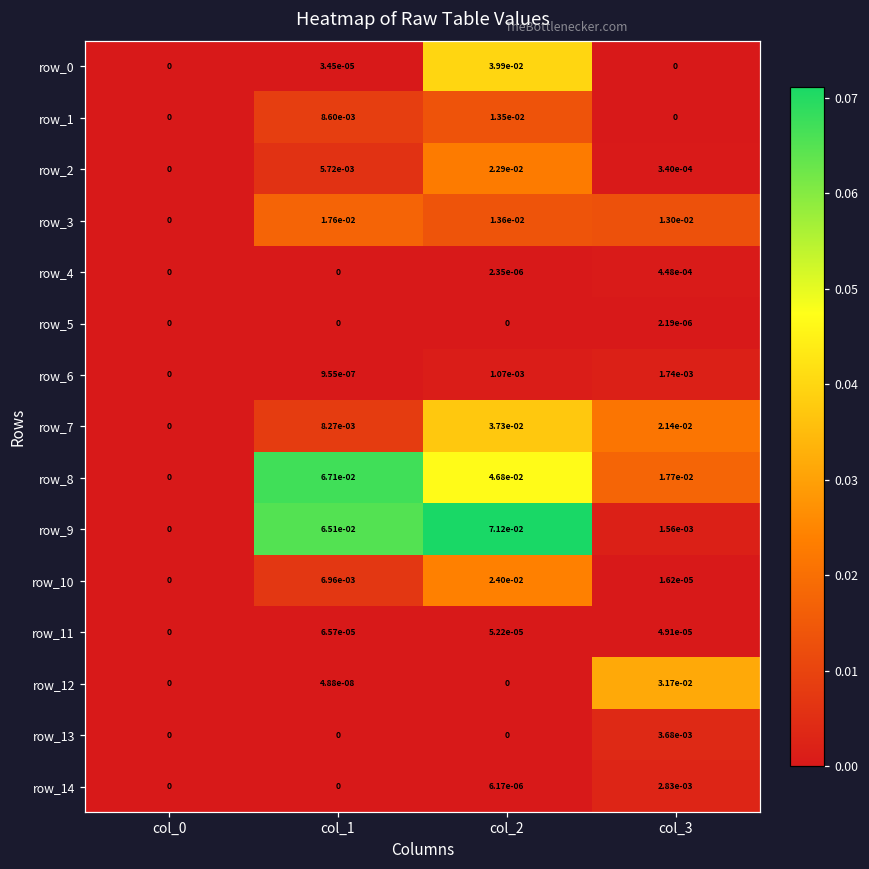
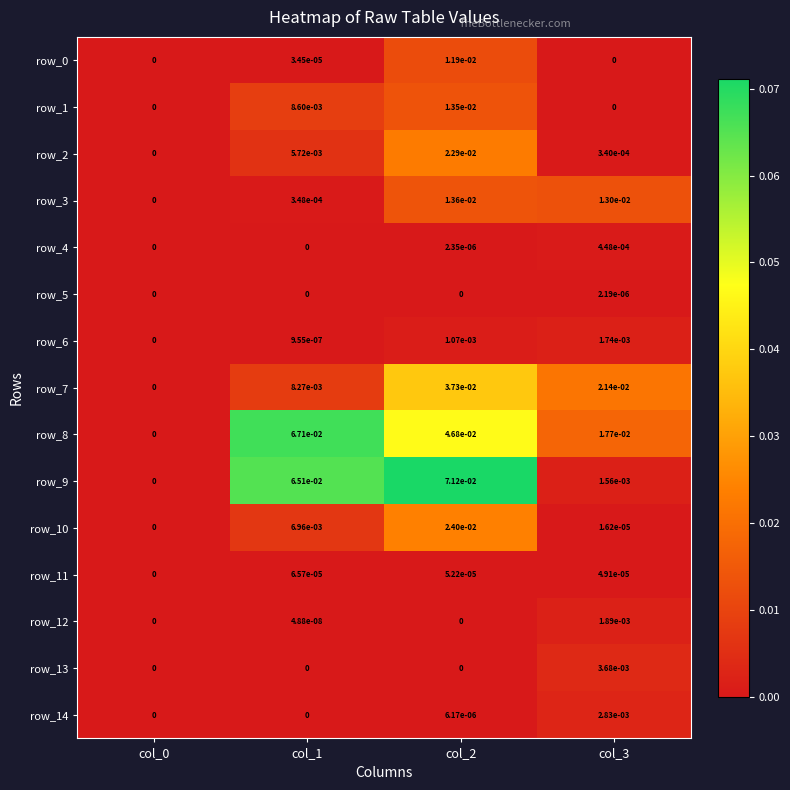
  {
    "row_0": {
      "col_0": "0",
      "col_1": "3.45e-05",
-     "col_2": "3.99e-02",
+     "col_2": "1.19e-02",
      "col_3": "0"
    },
    "row_1": {
      "col_0": "0",
      "col_1": "8.60e-03",
      "col_2": "1.35e-02",
      "col_3": "0"
    },
    "row_2": {
      "col_0": "0",
      "col_1": "5.72e-03",
      "col_2": "2.29e-02",
      "col_3": "3.40e-04"
    },
    "row_3": {
      "col_0": "0",
-     "col_1": "1.76e-02",
+     "col_1": "3.48e-04",
      "col_2": "1.36e-02",
      "col_3": "1.30e-02"
    },
    "row_4": {
      "col_0": "0",
      "col_1": "0",
      "col_2": "2.35e-06",
      "col_3": "4.48e-04"
    },
    "row_5": {
      "col_0": "0",
      "col_1": "0",
      "col_2": "0",
      "col_3": "2.19e-06"
    },
    "row_6": {
      "col_0": "0",
      "col_1": "9.55e-07",
      "col_2": "1.07e-03",
      "col_3": "1.74e-03"
    },
    "row_7": {
      "col_0": "0",
      "col_1": "8.27e-03",
      "col_2": "3.73e-02",
      "col_3": "2.14e-02"
    },
    "row_8": {
      "col_0": "0",
      "col_1": "6.71e-02",
      "col_2": "4.68e-02",
      "col_3": "1.77e-02"
    },
    "row_9": {
      "col_0": "0",
      "col_1": "6.51e-02",
      "col_2": "7.12e-02",
      "col_3": "1.56e-03"
    },
    "row_10": {
      "col_0": "0",
      "col_1": "6.96e-03",
      "col_2": "2.40e-02",
      "col_3": "1.62e-05"
    },
    "row_11": {
      "col_0": "0",
      "col_1": "6.57e-05",
      "col_2": "5.22e-05",
      "col_3": "4.91e-05"
    },
    "row_12": {
      "col_0": "0",
      "col_1": "4.88e-08",
      "col_2": "0",
-     "col_3": "3.17e-02"
+     "col_3": "1.89e-03"
    },
    "row_13": {
      "col_0": "0",
      "col_1": "0",
      "col_2": "0",
      "col_3": "3.68e-03"
    },
    "row_14": {
      "col_0": "0",
      "col_1": "0",
      "col_2": "6.17e-06",
      "col_3": "2.83e-03"
    }
  }
